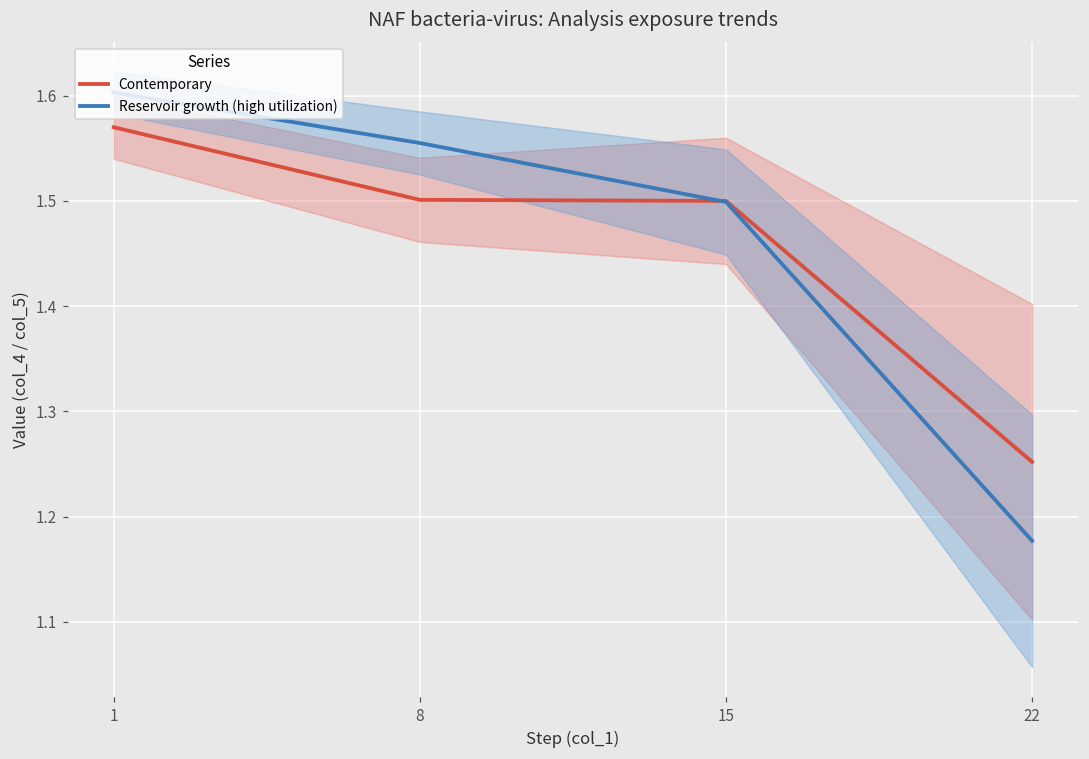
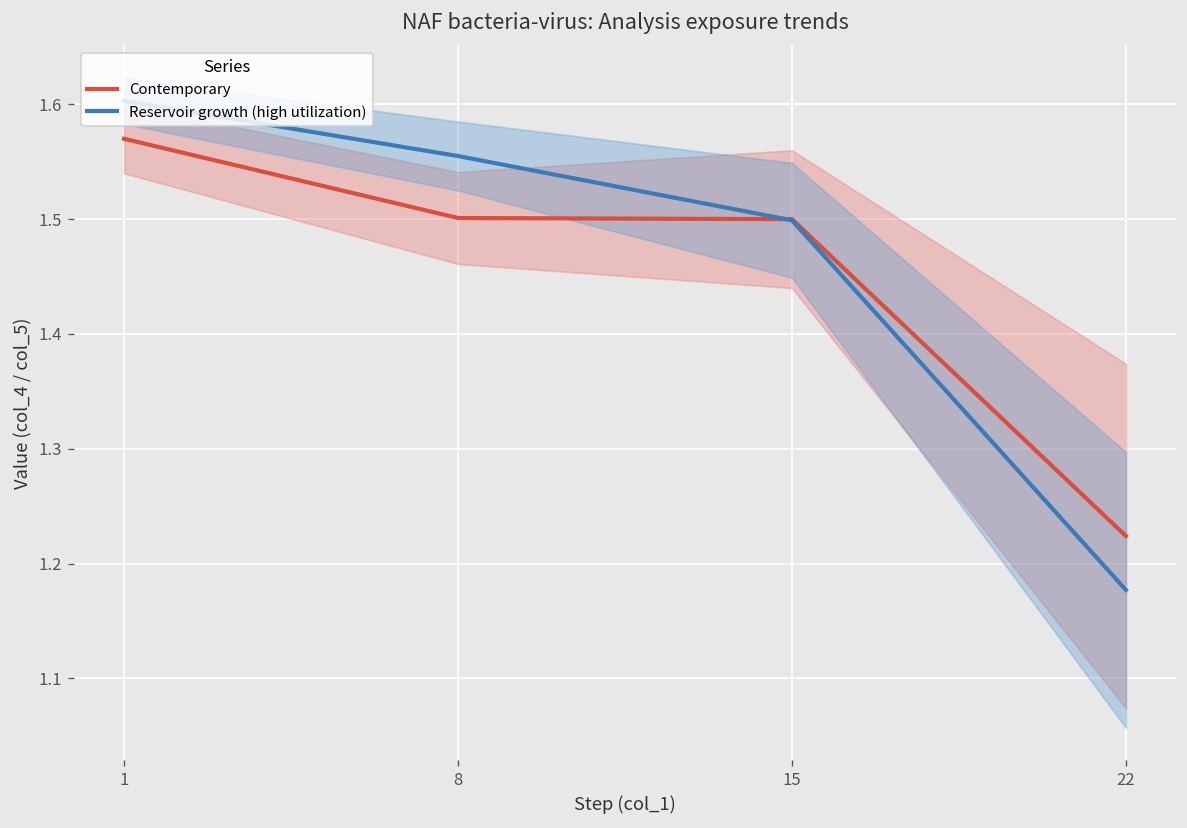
  {
    "Contemporary": {
      "1": 1.57,
      "8": 1.50,
-     "22": 1.25
+     "22": 1.22
    }
  }
